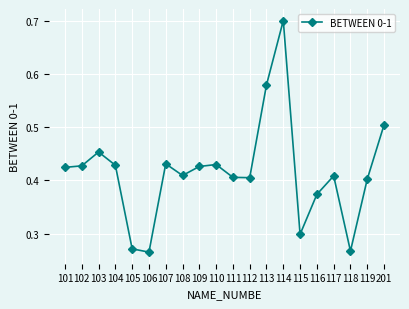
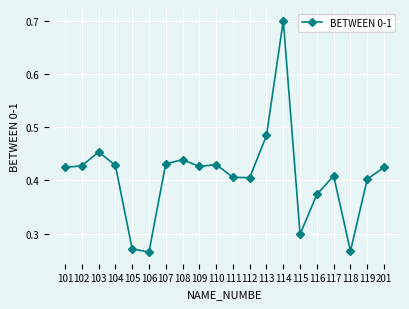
  {
    "101": 0.42,
    "102": 0.43,
    "103": 0.45,
    "104": 0.43,
    "105": 0.27,
    "106": 0.27,
    "107": 0.43,
-   "108": 0.41,
+   "108": 0.44,
    "109": 0.43,
    "110": 0.43,
    "111": 0.41,
    "112": 0.41,
-   "113": 0.58,
+   "113": 0.48,
    "114": 0.70,
    "115": 0.30,
    "116": 0.37,
    "117": 0.41,
    "118": 0.27,
    "119": 0.40,
-   "201": 0.50
+   "201": 0.42
  }
